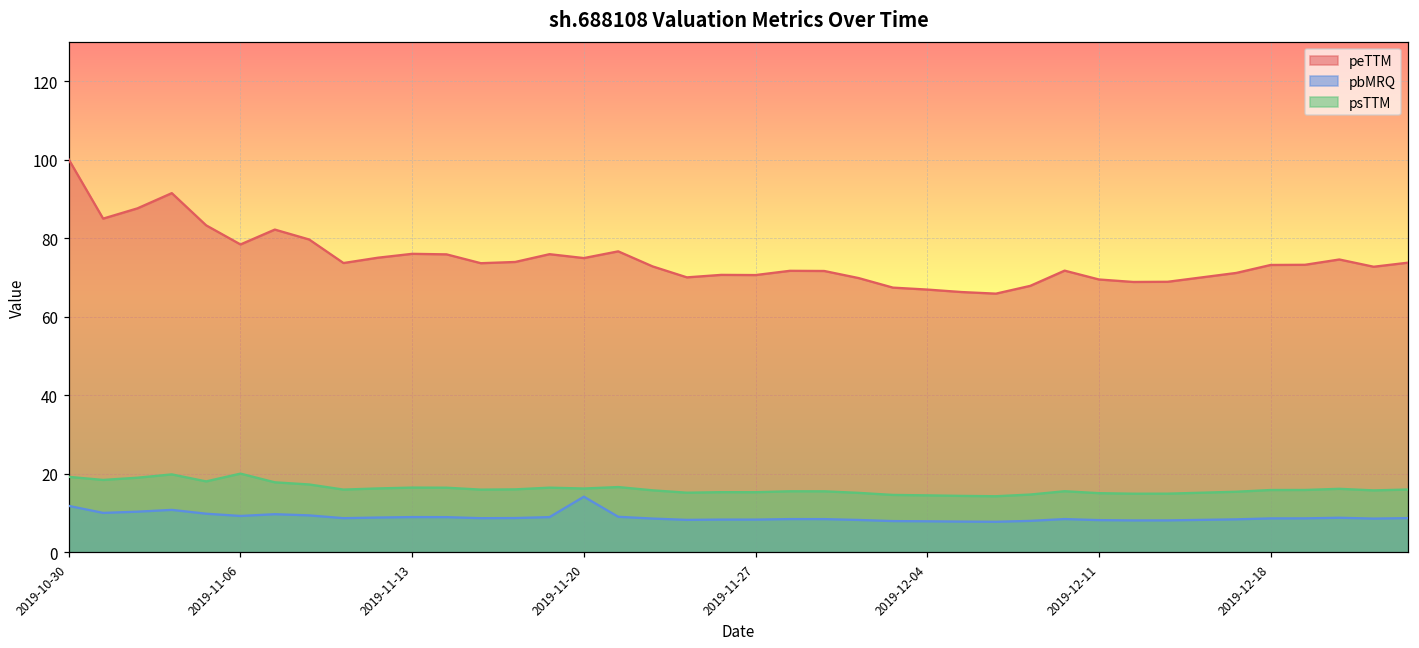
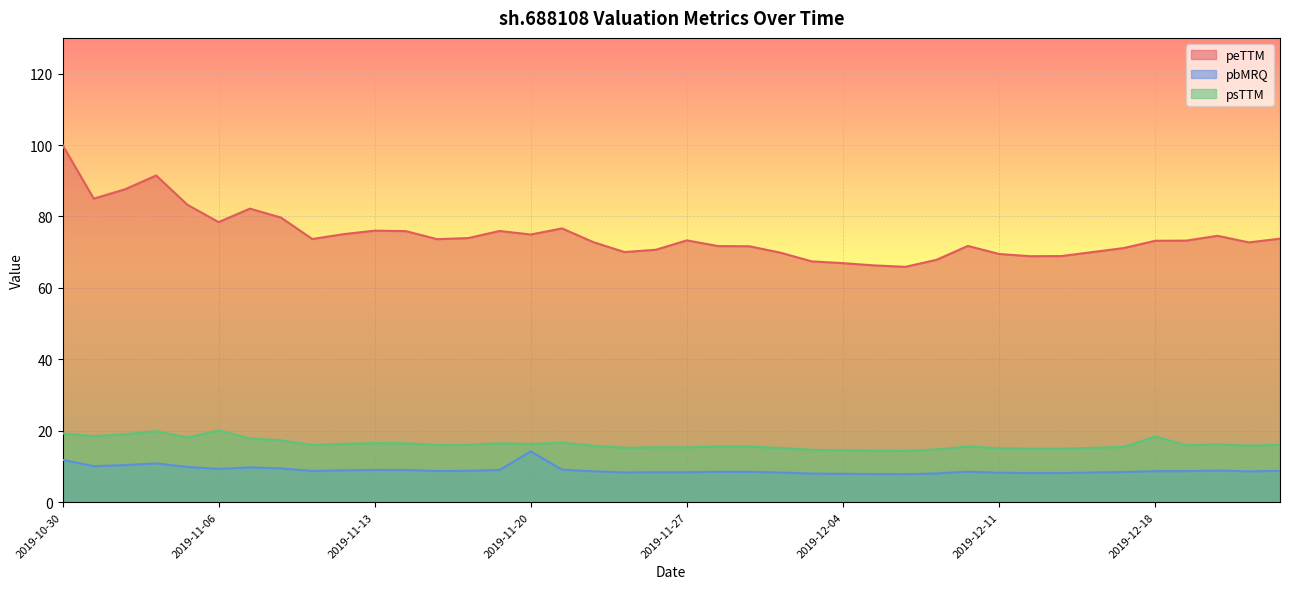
  {
    "peTTM": {
      "2019-10-30": 100,
      "2019-11-06": 78,
      "2019-11-13": 76,
      "2019-11-20": 75,
-     "2019-11-27": 71,
+     "2019-11-27": 73,
      "2019-12-04": 67,
      "2019-12-11": 69,
      "2019-12-18": 73
    },
    "pbMRQ": {
      "2019-10-30": 12,
      "2019-11-06": 9,
      "2019-11-13": 9,
      "2019-11-20": 14,
      "2019-11-27": 8,
      "2019-12-04": 8,
      "2019-12-11": 8,
      "2019-12-18": 9
    },
    "psTTM": {
      "2019-10-30": 19,
      "2019-11-06": 20,
      "2019-11-13": 17,
      "2019-11-20": 16,
      "2019-11-27": 15,
      "2019-12-04": 15,
      "2019-12-11": 15,
-     "2019-12-18": 16
+     "2019-12-18": 18
    }
  }
